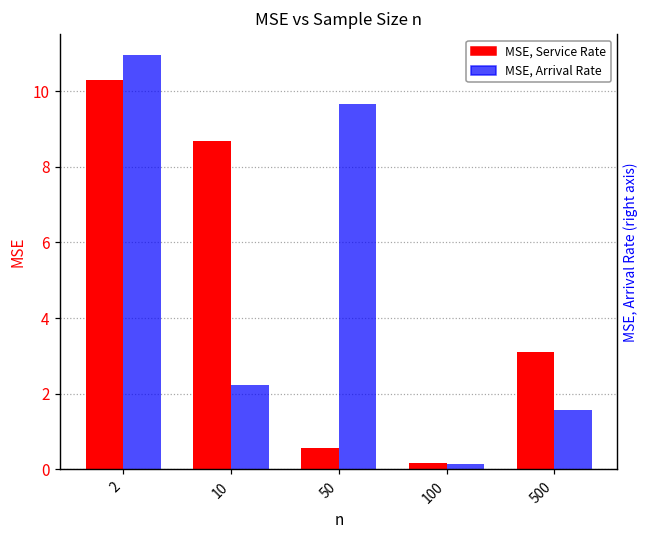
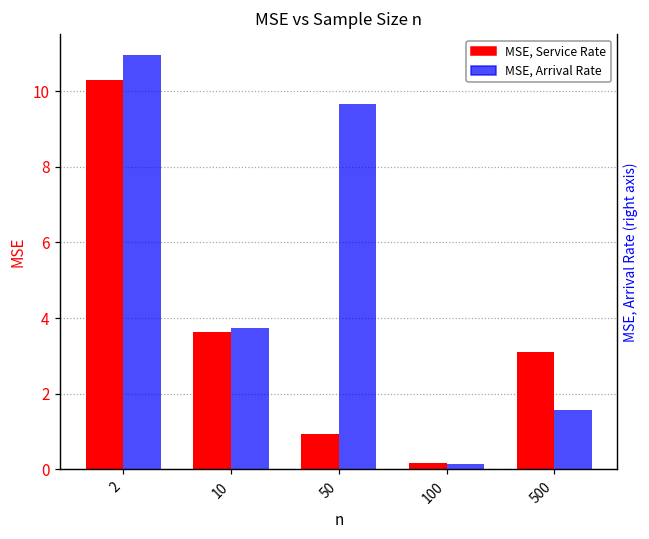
  {
    "MSE, Service Rate": {
      "2": 10.3,
-     "10": 8.7,
-     "50": 0.6,
+     "10": 3.6,
+     "50": 0.9,
      "100": 0.2,
      "500": 3.1
    },
    "MSE, Arrival Rate": {
      "2": 11.0,
-     "10": 2.2,
+     "10": 3.7,
      "50": 9.7,
      "100": 0.1,
      "500": 1.6
    }
  }
